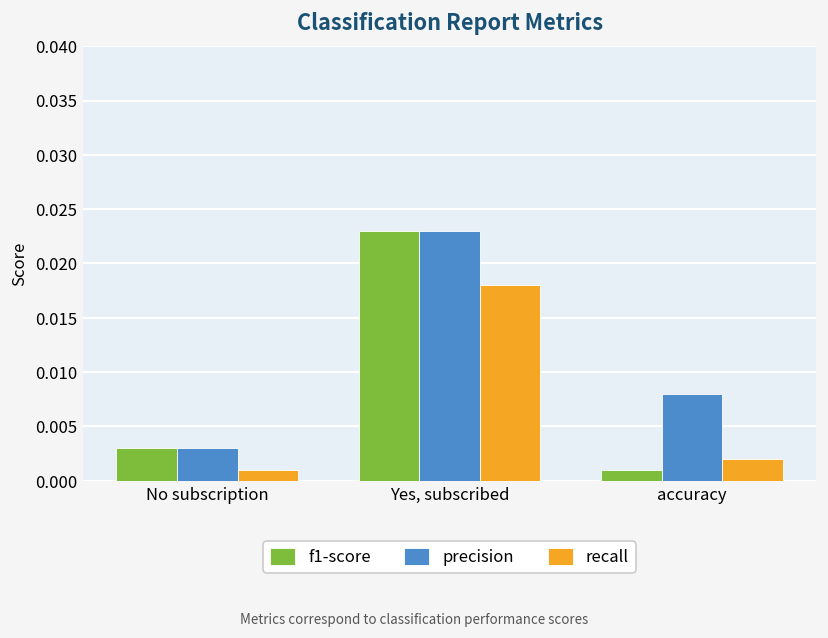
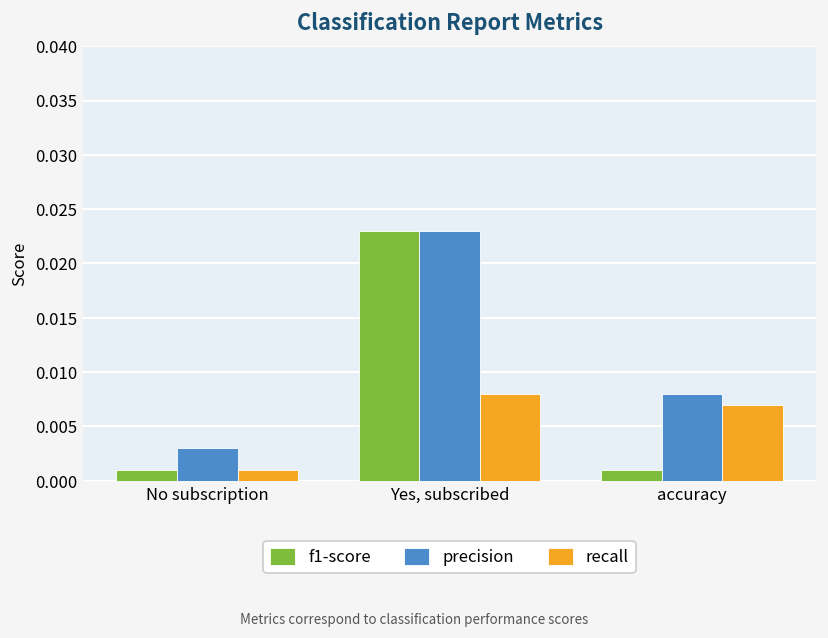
  {
    "f1-score": {
-     "No subscription": 0.003,
+     "No subscription": 0.001,
      "Yes, subscribed": 0.023,
      "accuracy": 0.001
    },
    "precision": {
      "No subscription": 0.003,
      "Yes, subscribed": 0.023,
      "accuracy": 0.008
    },
    "recall": {
      "No subscription": 0.001,
-     "Yes, subscribed": 0.018,
-     "accuracy": 0.002
+     "Yes, subscribed": 0.008,
+     "accuracy": 0.007
    }
  }
